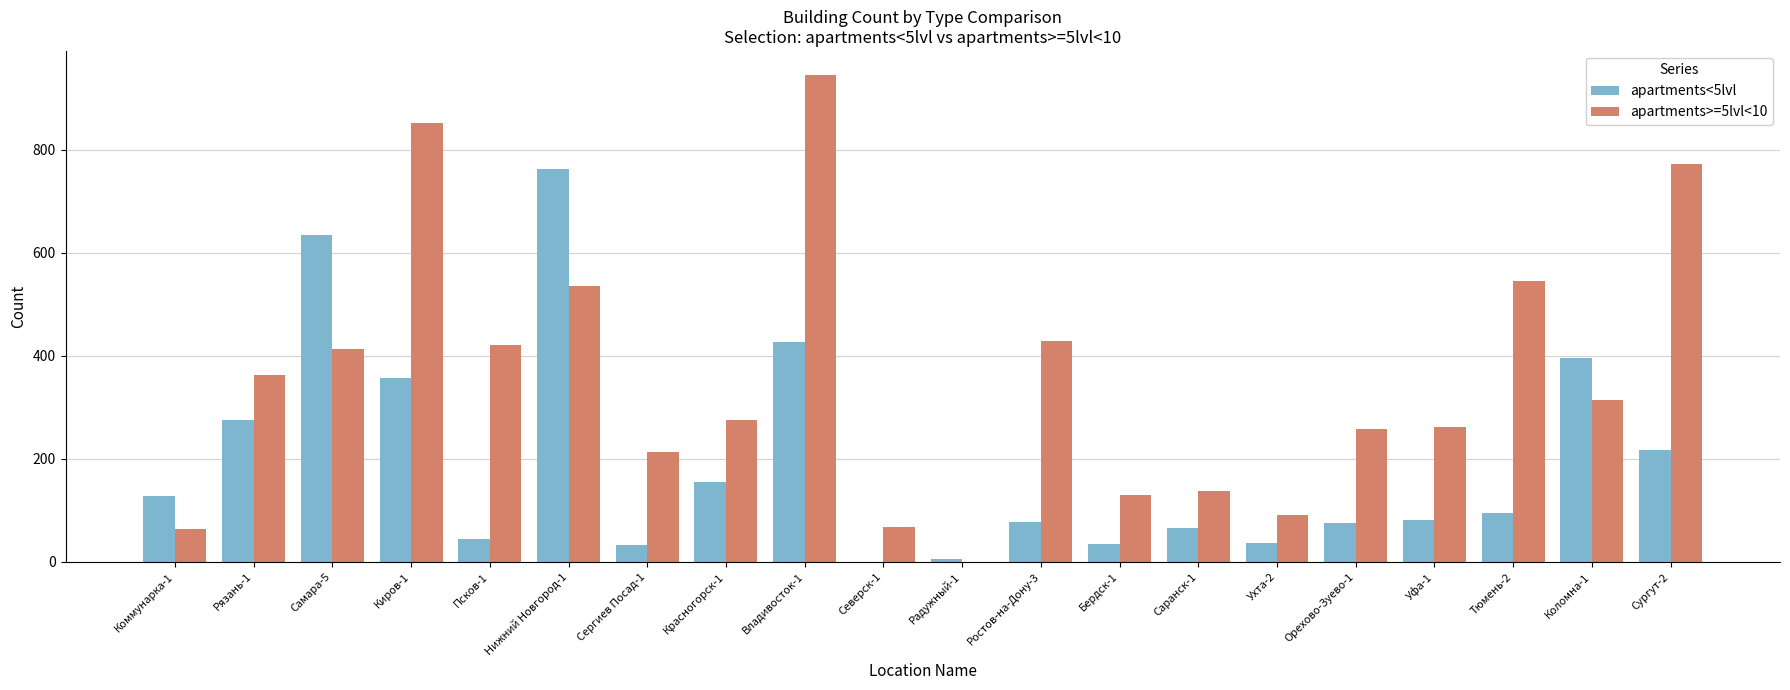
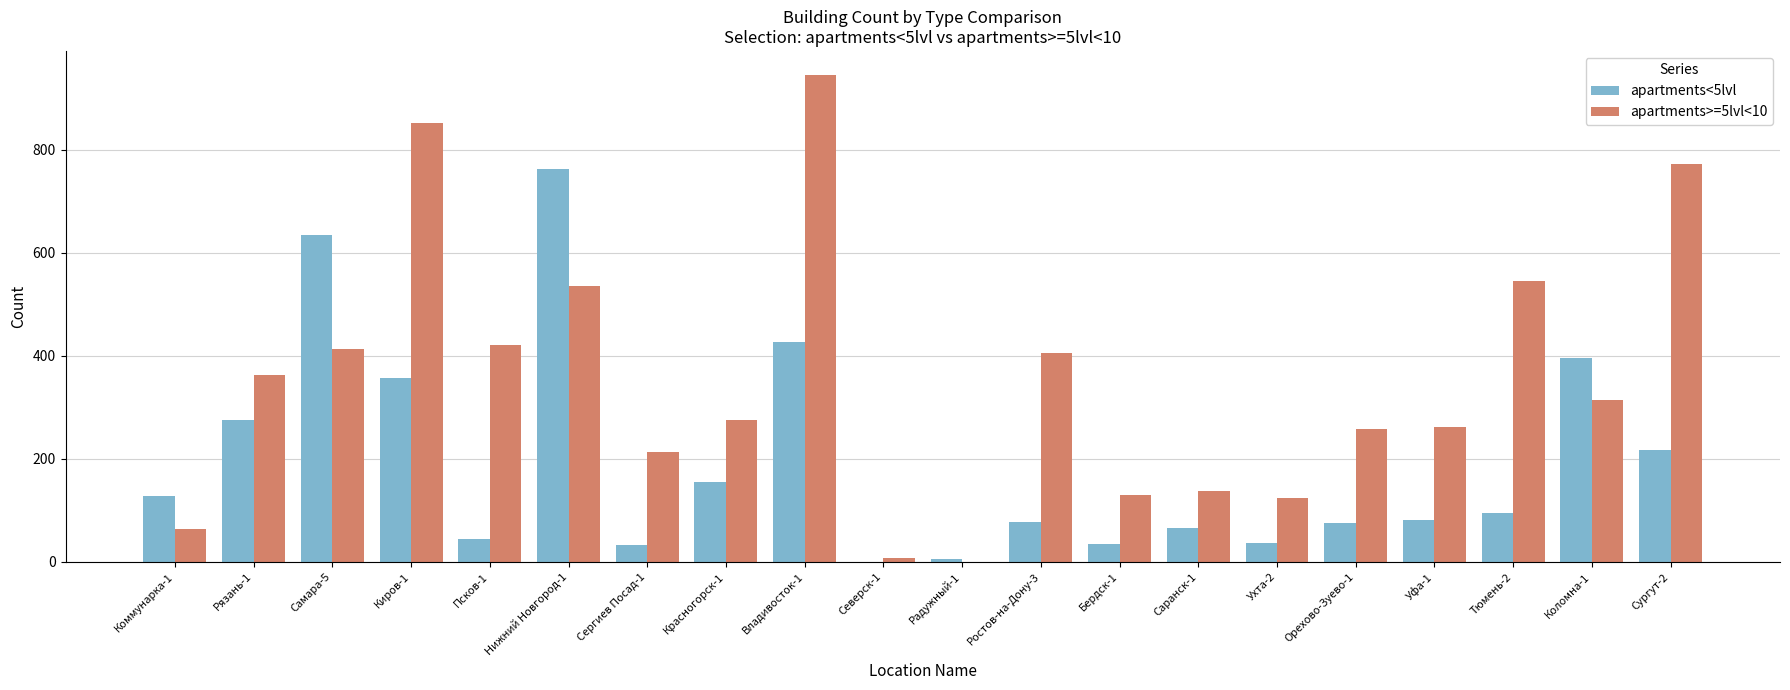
  {
    "apartments<5lvl": {
      "Коммунарка-1": 130,
      "Рязань-1": 280,
      "Самара-5": 630,
      "Киров-1": 360,
      "Псков-1": 50,
      "Нижний Новгород-1": 760,
      "Сергиев Посад-1": 30,
      "Красногорск-1": 160,
      "Владивосток-1": 430,
      "Северск-1": 0,
      "Радужный-1": 10,
      "Ростов-на-Дону-3": 80,
      "Бердск-1": 30,
      "Саранск-1": 70,
      "Ухта-2": 40,
      "Орехово-Зуево-1": 80,
      "Уфа-1": 80,
      "Тюмень-2": 100,
      "Коломна-1": 400,
      "Сургут-2": 220
    },
    "apartments>=5lvl<10": {
      "Коммунарка-1": 60,
      "Рязань-1": 360,
      "Самара-5": 410,
      "Киров-1": 850,
      "Псков-1": 420,
      "Нижний Новгород-1": 540,
      "Сергиев Посад-1": 210,
      "Красногорск-1": 280,
      "Владивосток-1": 940,
-     "Северск-1": 70,
+     "Северск-1": 10,
      "Радужный-1": 0,
-     "Ростов-на-Дону-3": 430,
+     "Ростов-на-Дону-3": 410,
      "Бердск-1": 130,
      "Саранск-1": 140,
-     "Ухта-2": 90,
+     "Ухта-2": 120,
      "Орехово-Зуево-1": 260,
      "Уфа-1": 260,
      "Тюмень-2": 550,
      "Коломна-1": 320,
      "Сургут-2": 770
    }
  }
